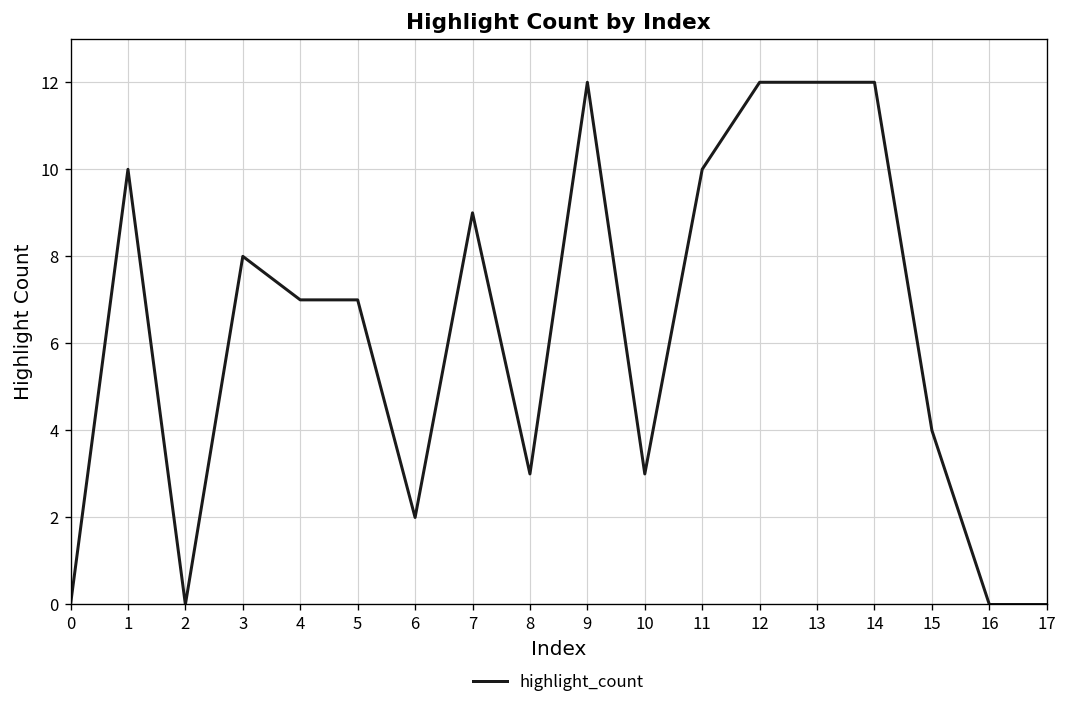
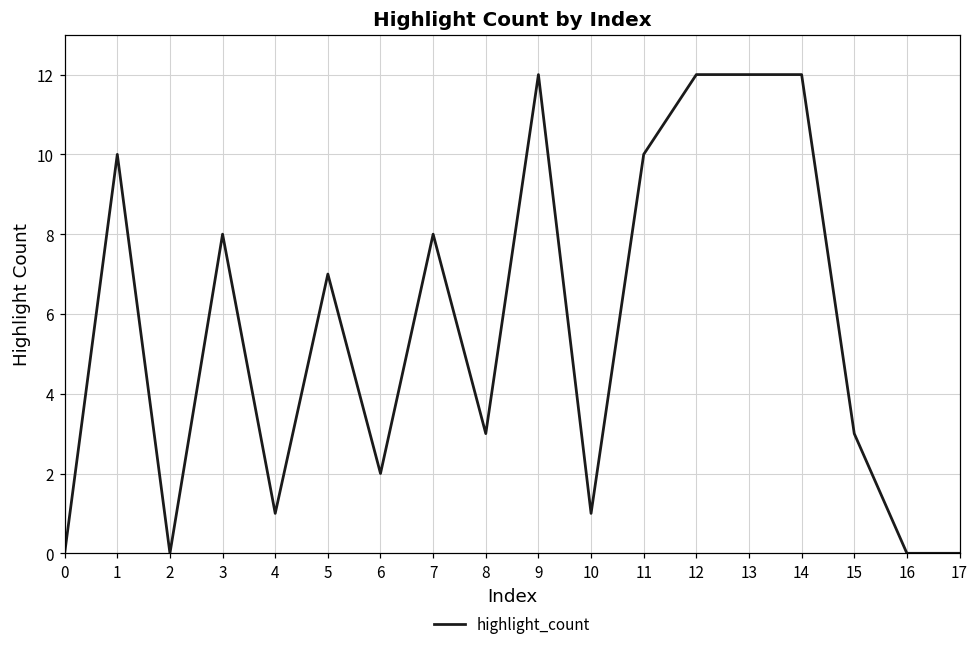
  {
    "0": 0,
    "1": 10,
    "2": 0,
    "3": 8,
-   "4": 7,
+   "4": 1,
    "5": 7,
    "6": 2,
-   "7": 9,
+   "7": 8,
    "8": 3,
    "9": 12,
-   "10": 3,
+   "10": 1,
    "11": 10,
    "12": 12,
    "13": 12,
    "14": 12,
-   "15": 4,
+   "15": 3,
    "16": 0,
    "17": 0
  }
